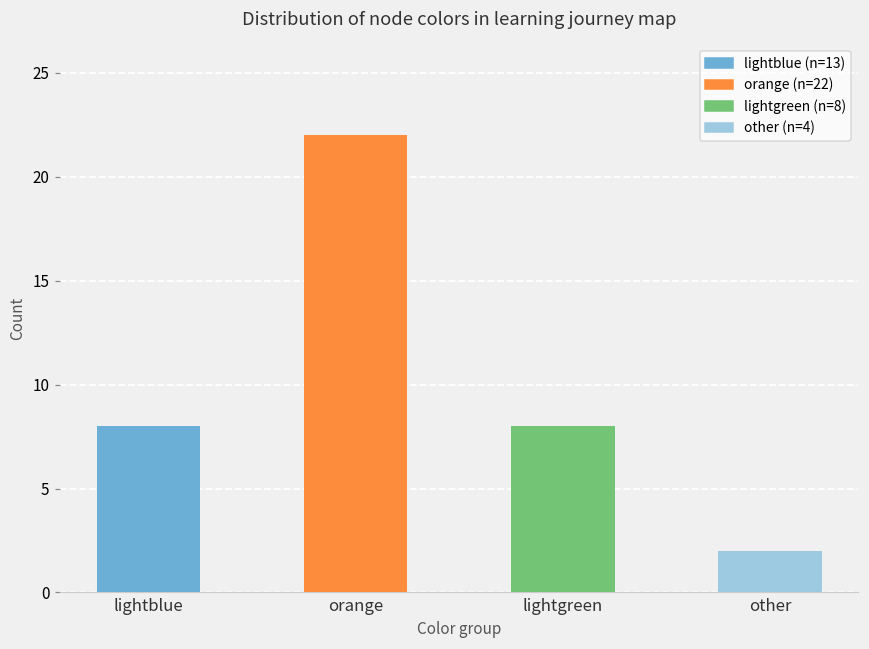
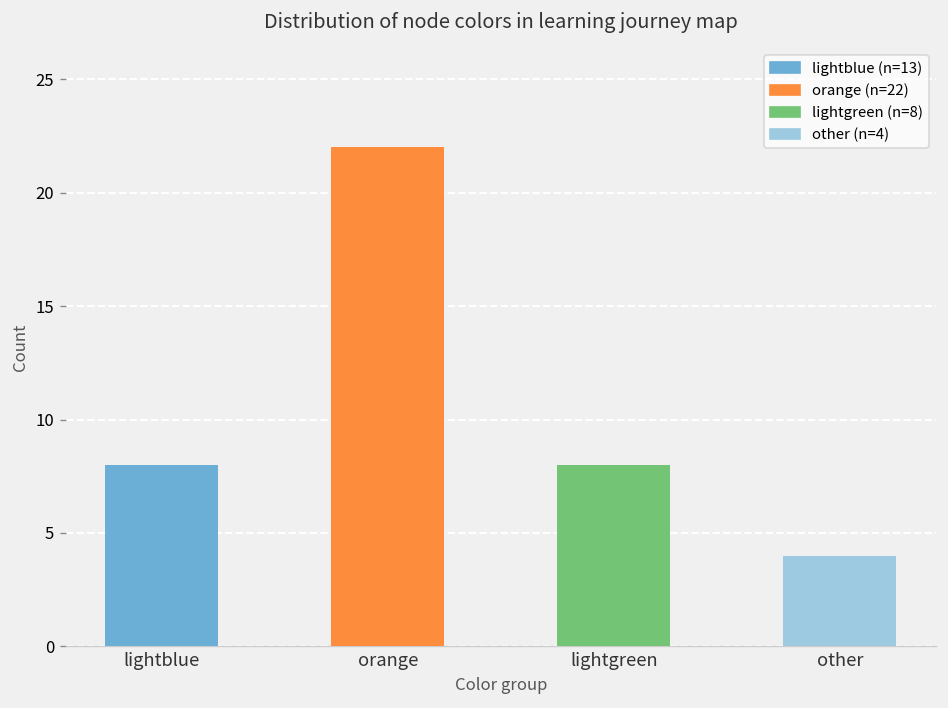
  {
    "lightblue": 8,
    "orange": 22,
    "lightgreen": 8,
-   "other": 2
+   "other": 4
  }
